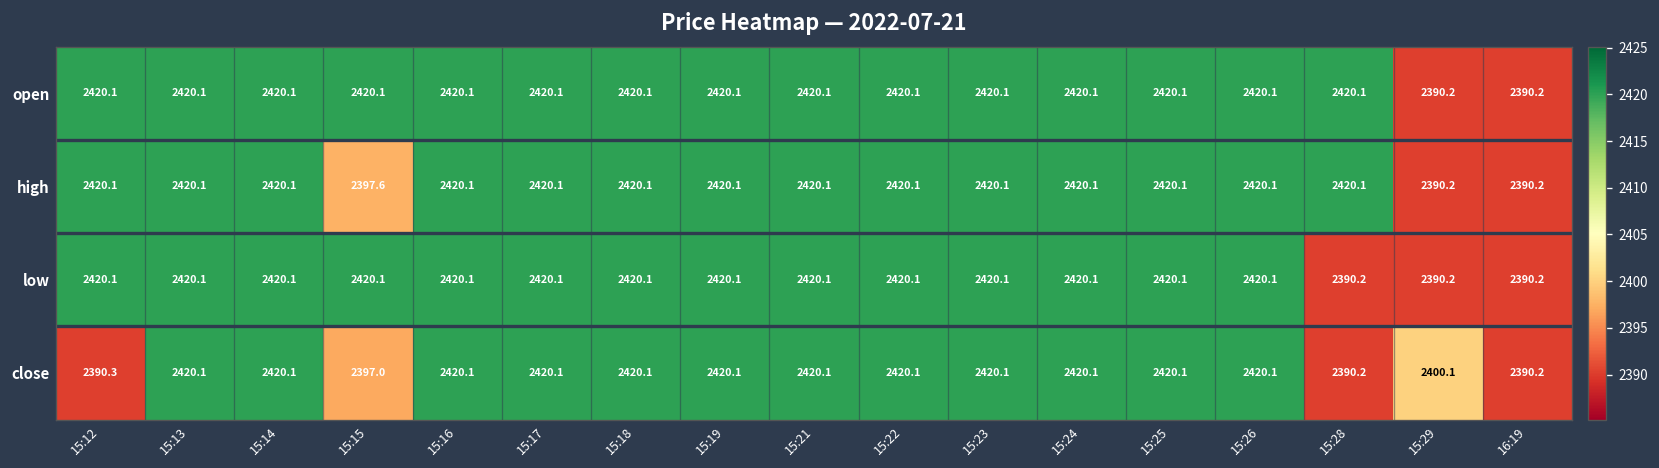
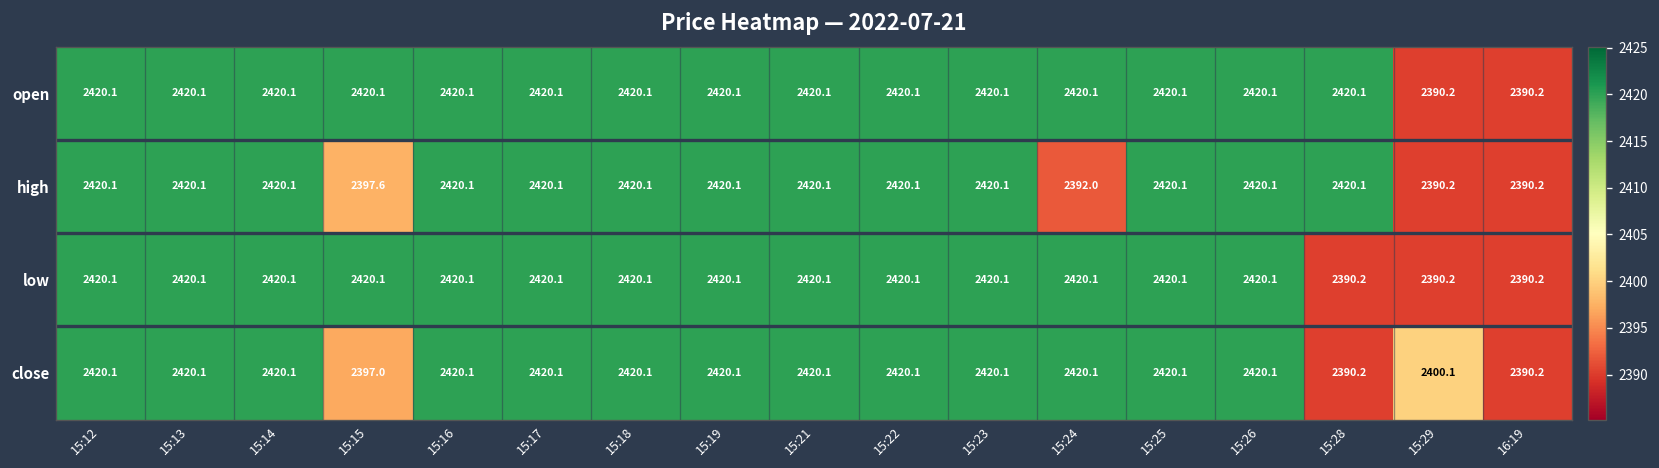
  {
    "open": {
      "15:12": 2420.1,
      "15:13": 2420.1,
      "15:14": 2420.1,
      "15:15": 2420.1,
      "15:16": 2420.1,
      "15:17": 2420.1,
      "15:18": 2420.1,
      "15:19": 2420.1,
      "15:21": 2420.1,
      "15:22": 2420.1,
      "15:23": 2420.1,
      "15:24": 2420.1,
      "15:25": 2420.1,
      "15:26": 2420.1,
      "15:28": 2420.1,
      "15:29": 2390.2,
      "16:19": 2390.2
    },
    "high": {
      "15:12": 2420.1,
      "15:13": 2420.1,
      "15:14": 2420.1,
      "15:15": 2397.6,
      "15:16": 2420.1,
      "15:17": 2420.1,
      "15:18": 2420.1,
      "15:19": 2420.1,
      "15:21": 2420.1,
      "15:22": 2420.1,
      "15:23": 2420.1,
-     "15:24": 2420.1,
+     "15:24": 2392.0,
      "15:25": 2420.1,
      "15:26": 2420.1,
      "15:28": 2420.1,
      "15:29": 2390.2,
      "16:19": 2390.2
    },
    "low": {
      "15:12": 2420.1,
      "15:13": 2420.1,
      "15:14": 2420.1,
      "15:15": 2420.1,
      "15:16": 2420.1,
      "15:17": 2420.1,
      "15:18": 2420.1,
      "15:19": 2420.1,
      "15:21": 2420.1,
      "15:22": 2420.1,
      "15:23": 2420.1,
      "15:24": 2420.1,
      "15:25": 2420.1,
      "15:26": 2420.1,
      "15:28": 2390.2,
      "15:29": 2390.2,
      "16:19": 2390.2
    },
    "close": {
-     "15:12": 2390.3,
+     "15:12": 2420.1,
      "15:13": 2420.1,
      "15:14": 2420.1,
      "15:15": 2397.0,
      "15:16": 2420.1,
      "15:17": 2420.1,
      "15:18": 2420.1,
      "15:19": 2420.1,
      "15:21": 2420.1,
      "15:22": 2420.1,
      "15:23": 2420.1,
      "15:24": 2420.1,
      "15:25": 2420.1,
      "15:26": 2420.1,
      "15:28": 2390.2,
      "15:29": 2400.1,
      "16:19": 2390.2
    }
  }
